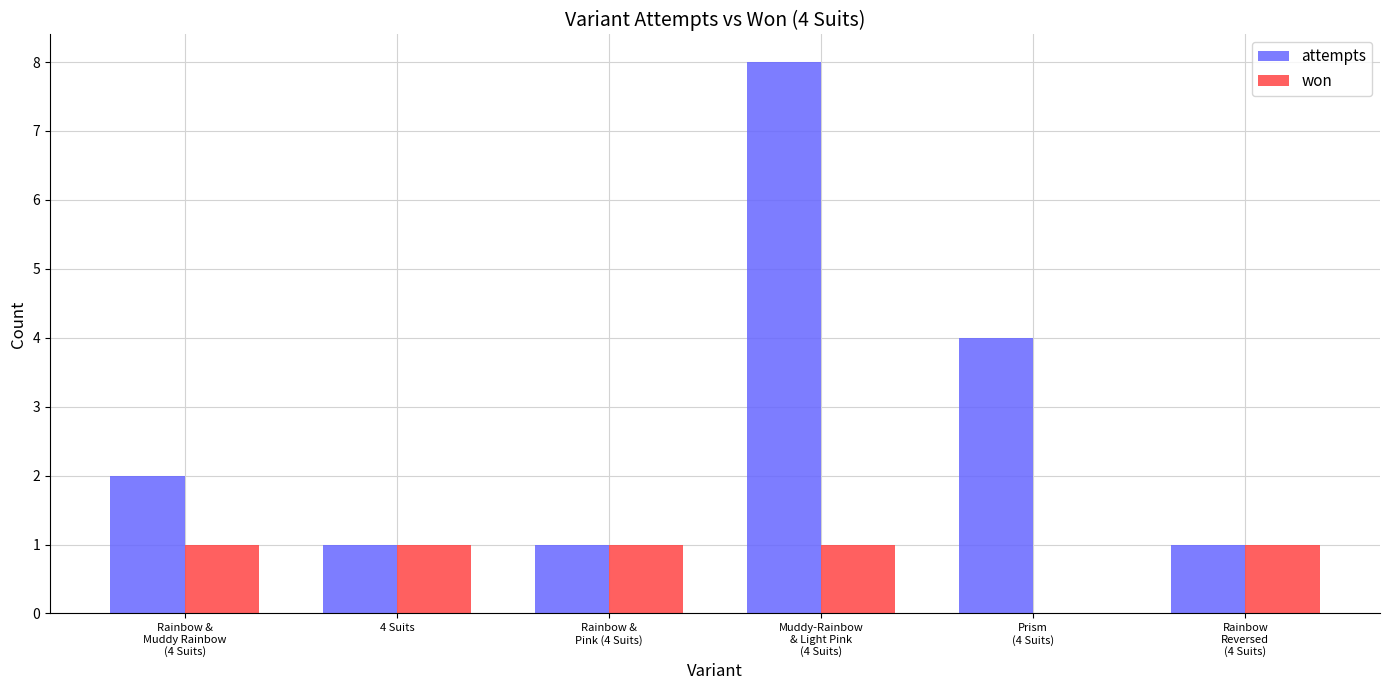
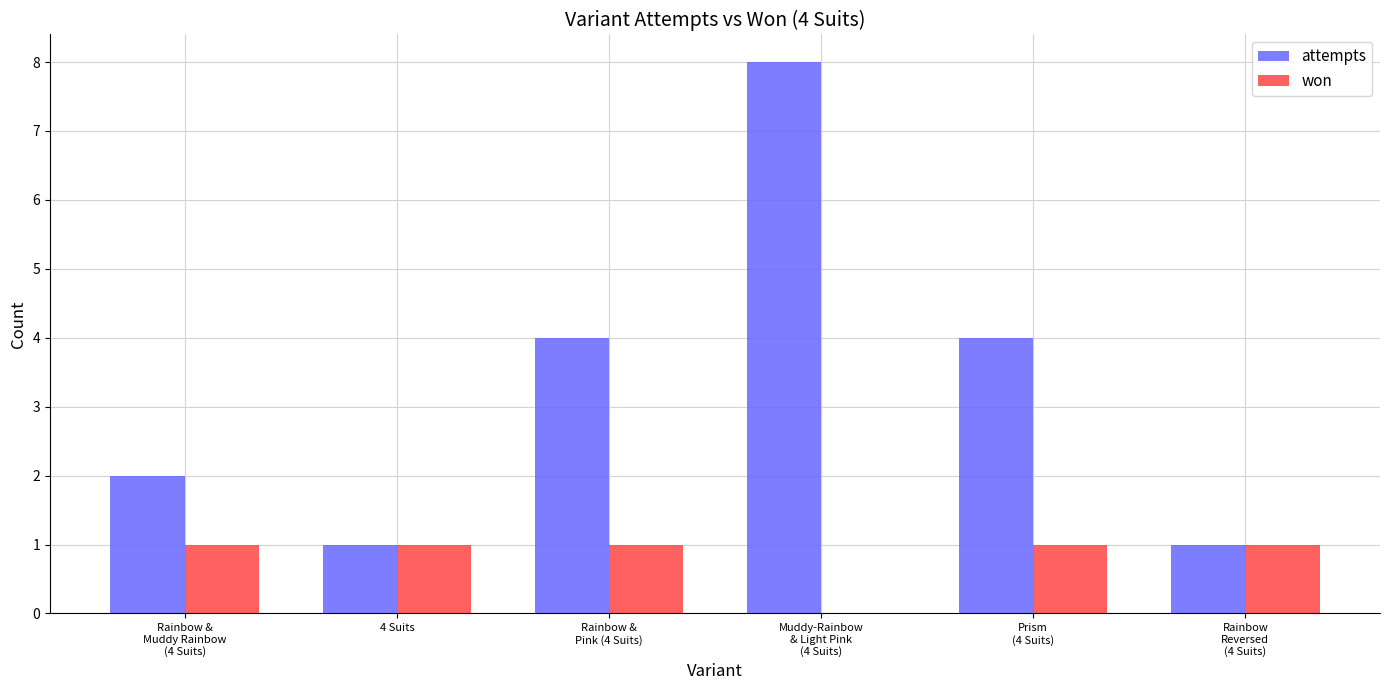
  {
    "attempts": {
      "Rainbow & Muddy Rainbow (4 Suits)": 2,
      "4 Suits": 1,
-     "Rainbow & Pink (4 Suits)": 1,
+     "Rainbow & Pink (4 Suits)": 4,
      "Muddy-Rainbow & Light Pink (4 Suits)": 8,
      "Prism (4 Suits)": 4,
      "Rainbow Reversed (4 Suits)": 1
    },
    "won": {
      "Rainbow & Muddy Rainbow (4 Suits)": 1,
      "4 Suits": 1,
      "Rainbow & Pink (4 Suits)": 1,
-     "Muddy-Rainbow & Light Pink (4 Suits)": 1,
-     "Prism (4 Suits)": 0,
+     "Muddy-Rainbow & Light Pink (4 Suits)": 0,
+     "Prism (4 Suits)": 1,
      "Rainbow Reversed (4 Suits)": 1
    }
  }
